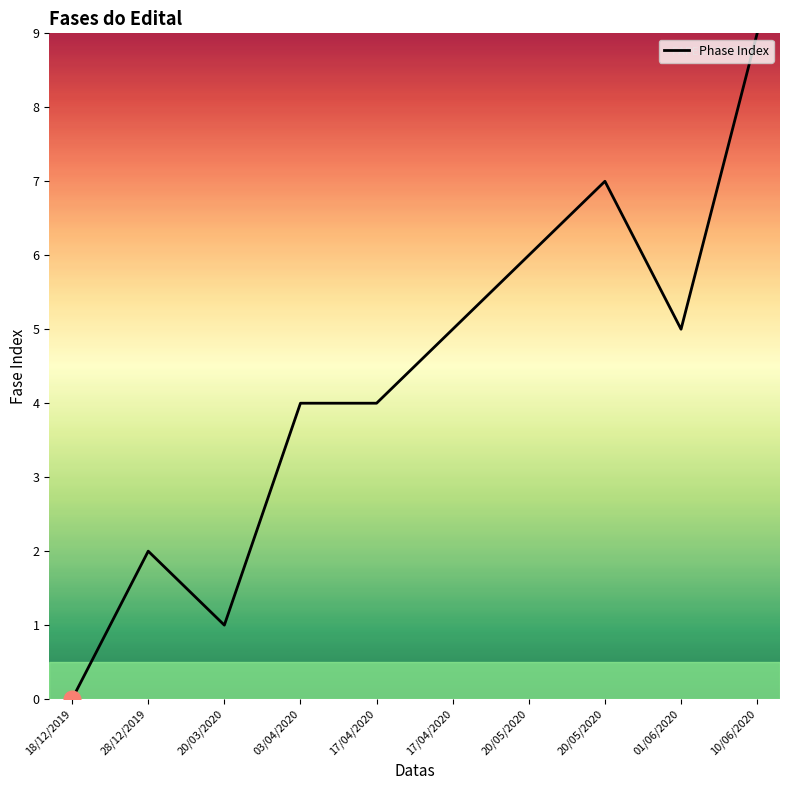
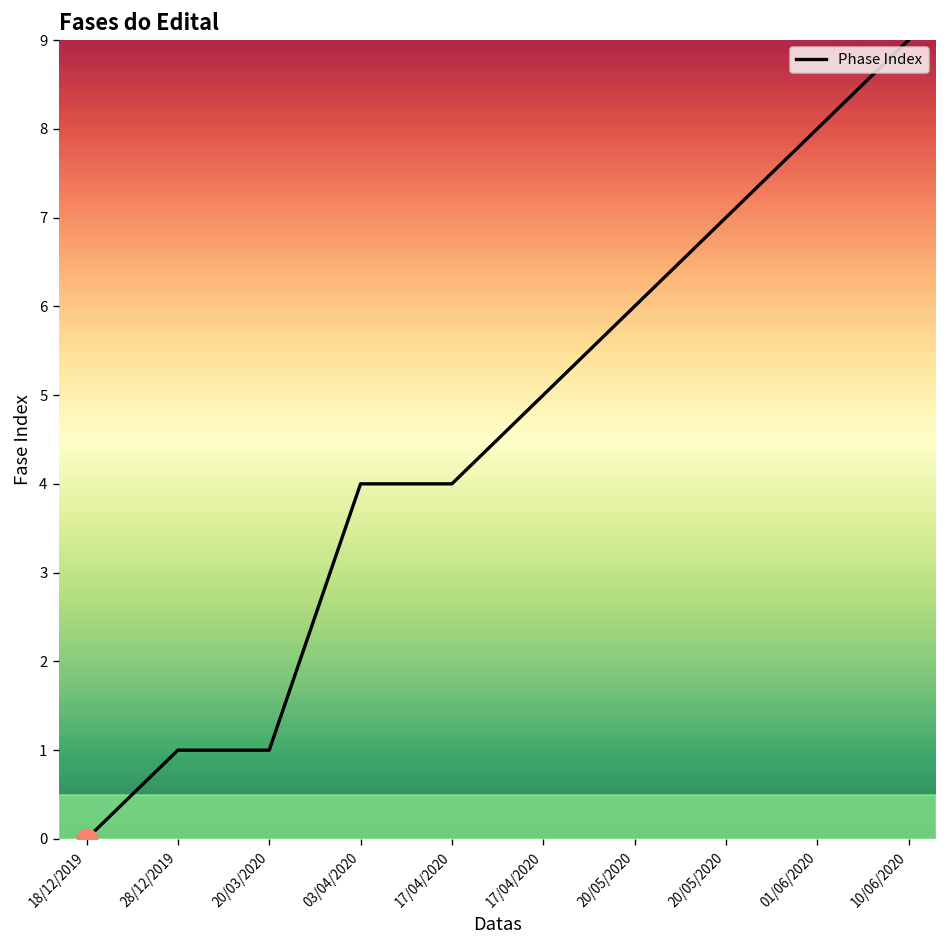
  {
    "Phase Index": {
-     "28/12/2019": 2,
+     "28/12/2019": 1,
      "20/03/2020": 1,
      "03/04/2020": 4,
-     "01/06/2020": 5,
+     "01/06/2020": 8,
      "10/06/2020": 9
    }
  }
